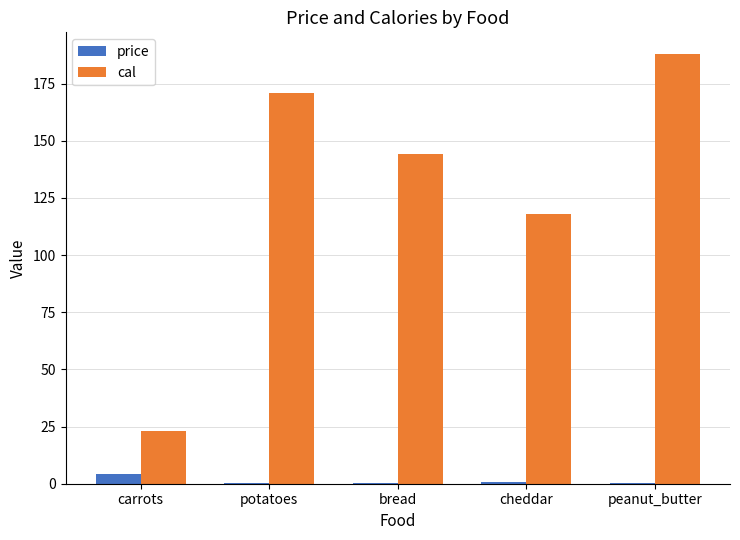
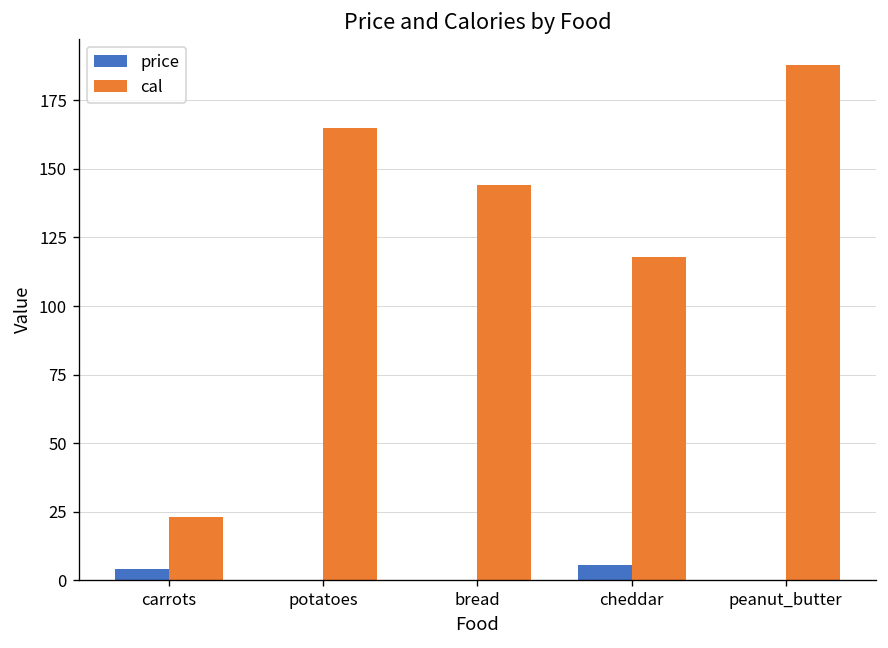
  {
    "price": {
      "carrots": 4,
-     "cheddar": 1
+     "cheddar": 6
    },
    "cal": {
      "carrots": 23,
-     "potatoes": 171,
+     "potatoes": 165,
      "bread": 144,
      "cheddar": 118,
      "peanut_butter": 188
    }
  }
